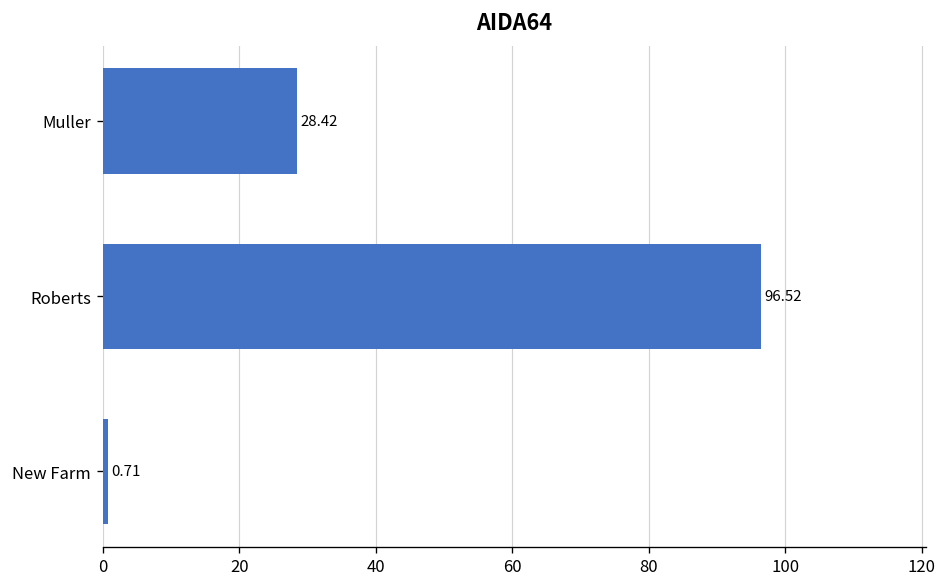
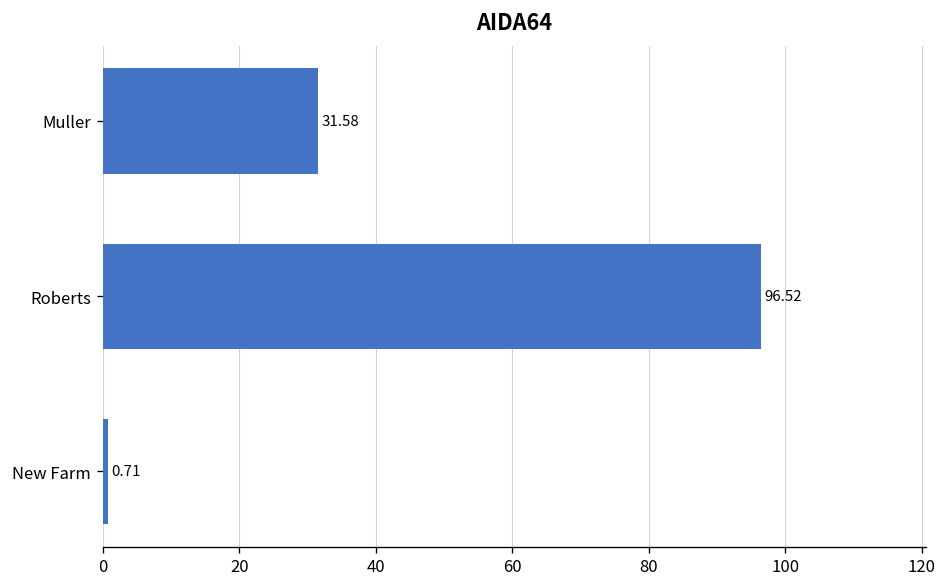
  {
-   "Muller": 28.42,
+   "Muller": 31.58,
    "Roberts": 96.52,
    "New Farm": 0.71
  }
